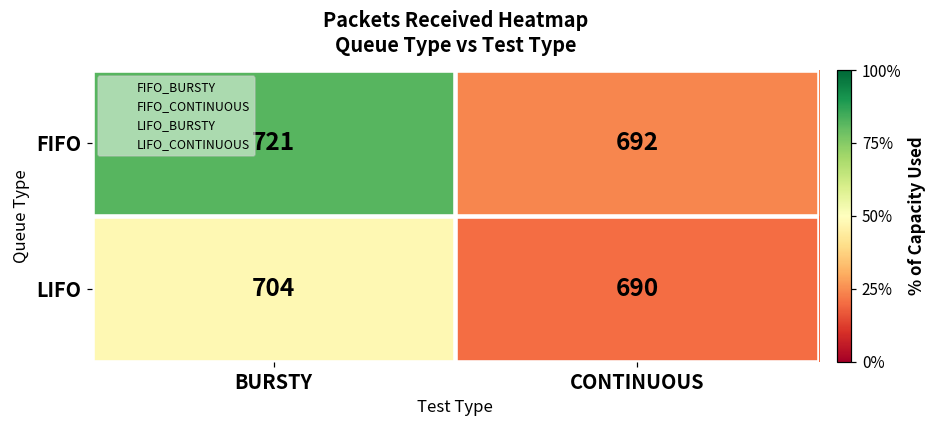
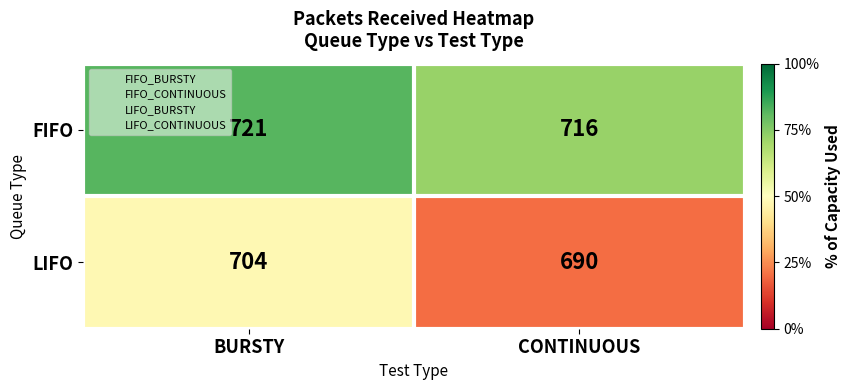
  {
    "FIFO": {
-     "CONTINUOUS": 692
+     "CONTINUOUS": 716
    },
    "LIFO": {
      "BURSTY": 704,
      "CONTINUOUS": 690
    }
  }
